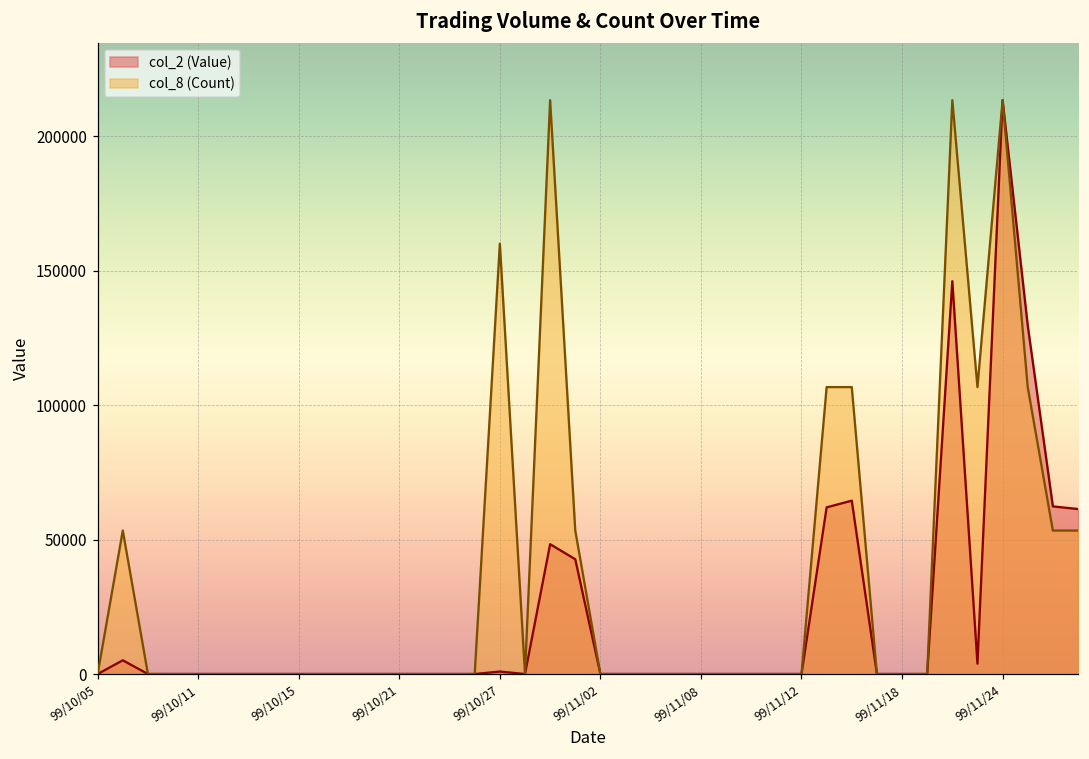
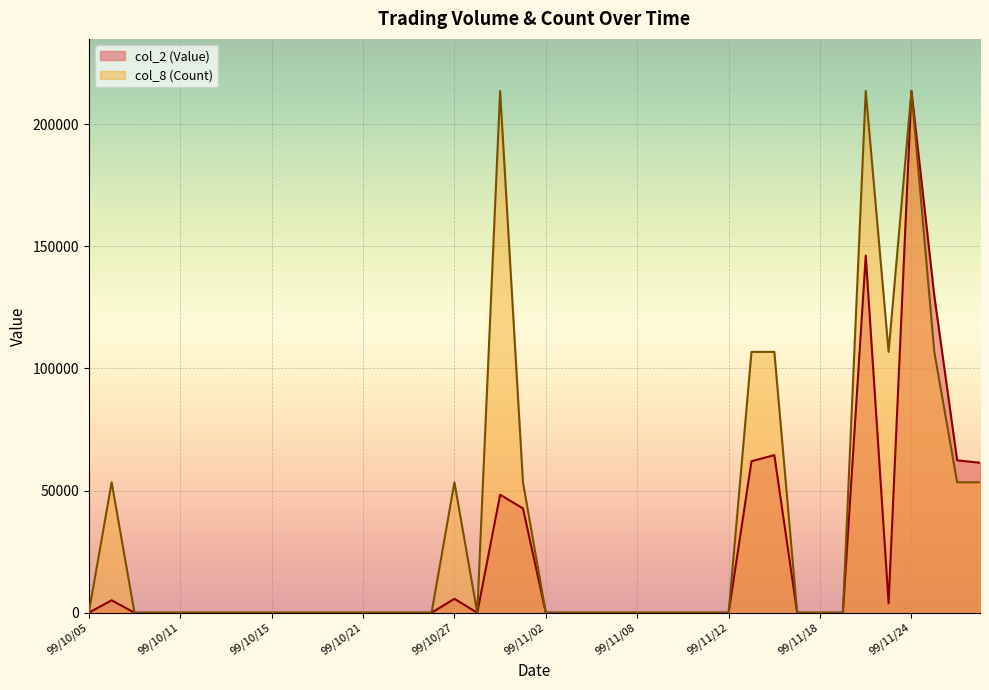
  {
    "col_2 (Value)": {
-     "99/10/27": 1000
+     "99/10/27": 6000
    },
    "col_8 (Count)": {
-     "99/10/27": 160000
+     "99/10/27": 53000
    }
  }
